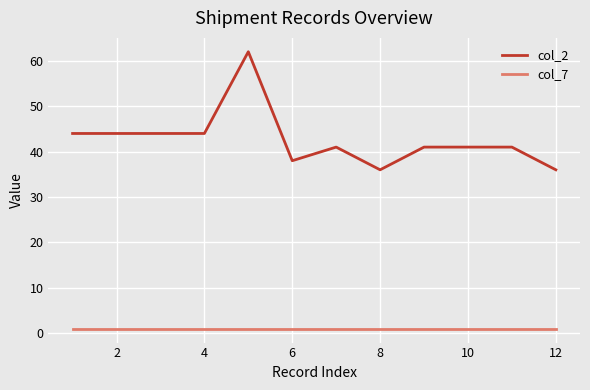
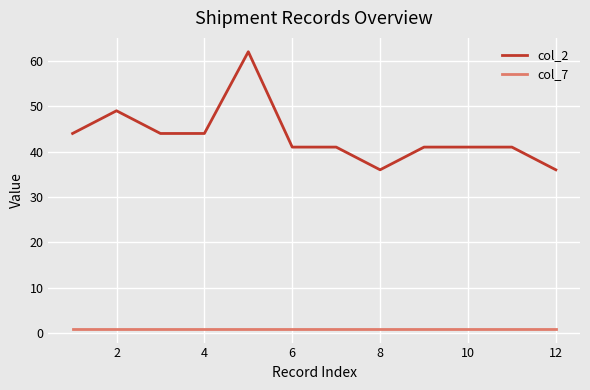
  {
    "col_2": {
-     "2": 44,
+     "2": 49,
      "4": 44,
-     "6": 38,
+     "6": 41,
      "8": 36,
      "10": 41,
      "12": 36
    },
    "col_7": {
      "2": 1,
      "4": 1,
      "6": 1,
      "8": 1,
      "10": 1,
      "12": 1
    }
  }
